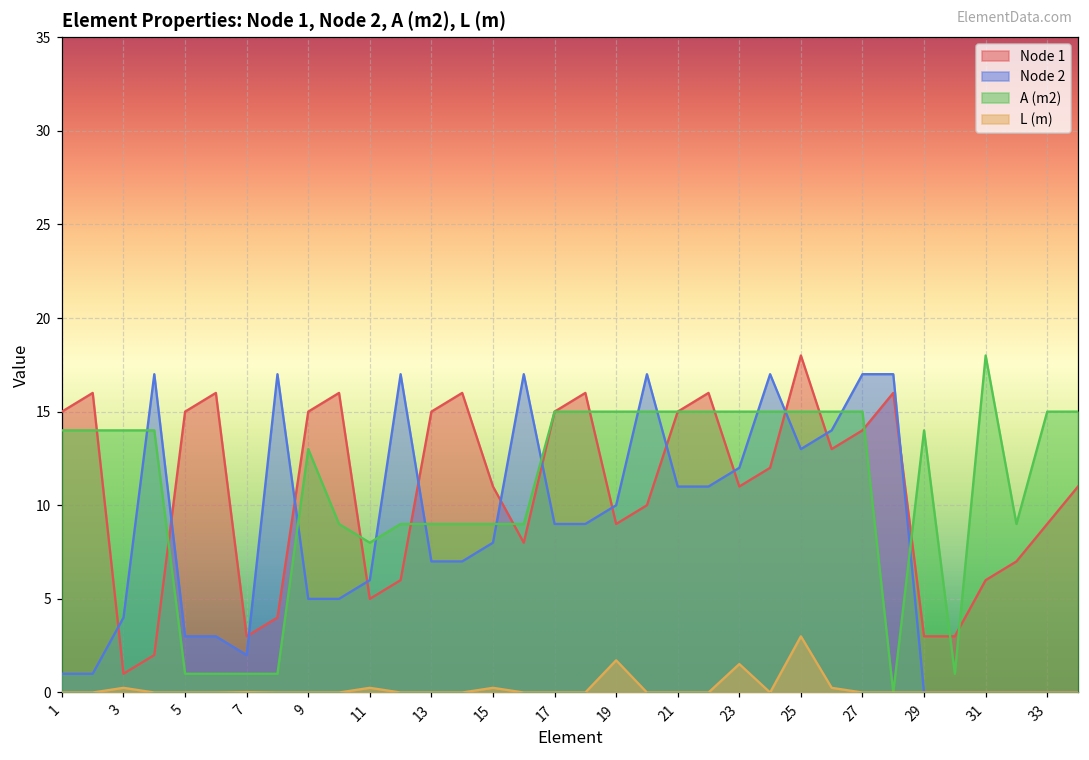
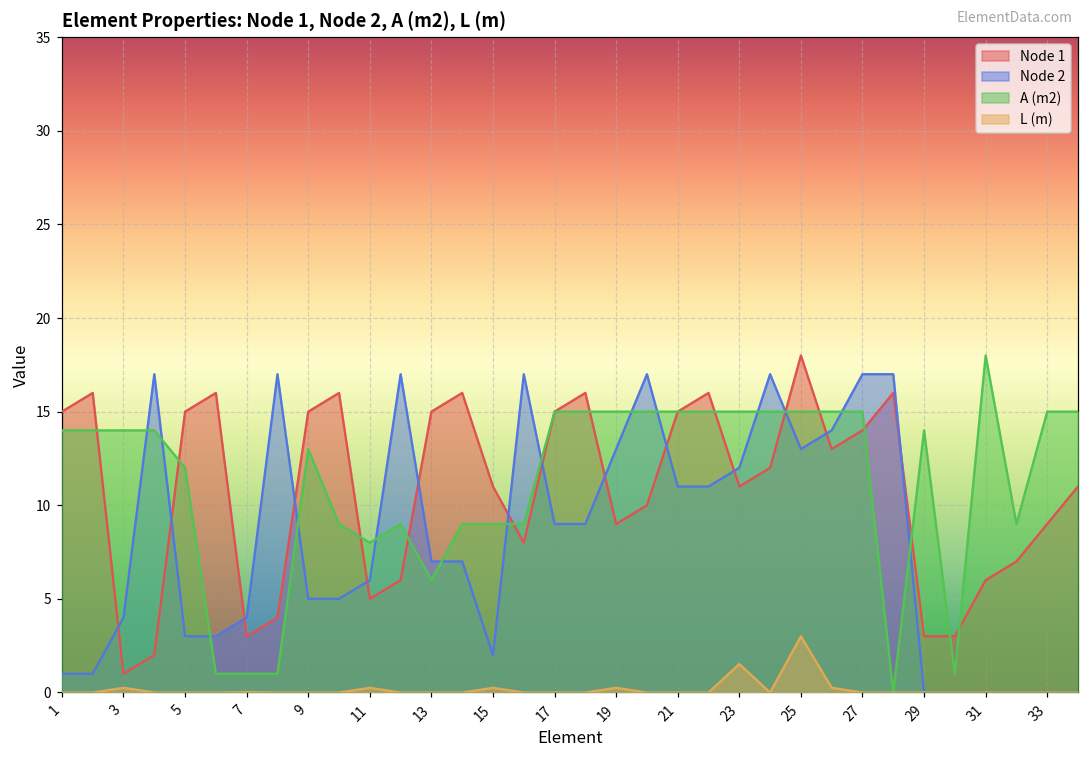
  {
    "Node 1": {
      "1": 15.0,
      "3": 1.0,
      "5": 15.0,
      "7": 3.0,
      "9": 15.0,
      "11": 5.0,
      "13": 15.0,
      "15": 11.0,
      "19": 9.0,
      "23": 11.0,
      "25": 18.0,
      "27": 14.0,
      "29": 3.0,
      "31": 6.0,
      "33": 9.0
    },
    "Node 2": {
      "1": 1,
      "3": 4,
      "5": 3,
-     "7": 2,
+     "7": 4,
      "9": 5,
      "11": 6,
      "13": 7,
-     "15": 8,
+     "15": 2,
      "17": 9,
-     "19": 10,
+     "19": 13,
      "21": 11,
      "23": 12,
      "25": 13,
      "27": 17
    },
    "A (m2)": {
      "1": 14,
      "3": 14,
-     "5": 1,
+     "5": 12,
      "7": 1,
      "9": 13,
      "11": 8,
-     "13": 9,
+     "13": 6,
      "15": 9,
      "19": 15,
      "23": 15,
      "25": 15,
      "27": 15,
      "29": 14,
      "31": 18,
      "33": 15
    },
    "L (m)": {
      "1": 0.0,
      "3": 0.3,
      "5": 0.0,
      "7": 0.0,
      "9": 0.0,
      "11": 0.3,
      "13": 0.0,
      "15": 0.3,
      "17": 0.0,
-     "19": 1.7,
+     "19": 0.3,
      "21": 0.0,
      "23": 1.5,
      "25": 3.0,
      "27": 0.0
    }
  }
